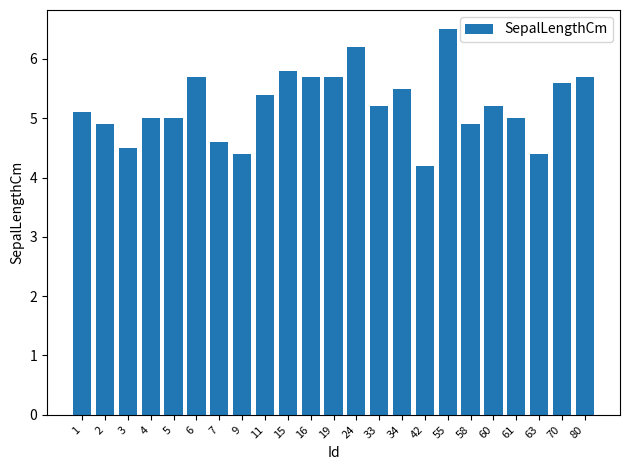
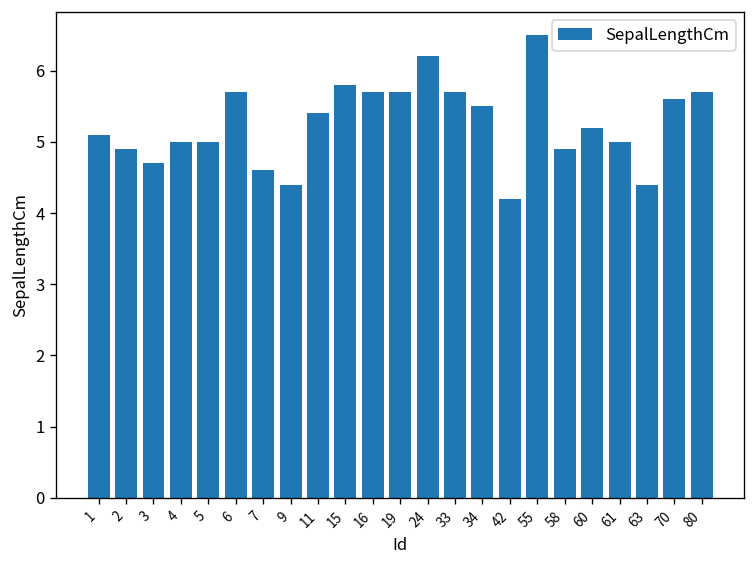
  {
    "1": 5.1,
    "2": 4.9,
-   "3": 4.5,
+   "3": 4.7,
    "4": 5.0,
    "5": 5.0,
    "6": 5.7,
    "7": 4.6,
    "9": 4.4,
    "11": 5.4,
    "15": 5.8,
    "16": 5.7,
    "19": 5.7,
    "24": 6.2,
-   "33": 5.2,
+   "33": 5.7,
    "34": 5.5,
    "42": 4.2,
    "55": 6.5,
    "58": 4.9,
    "60": 5.2,
    "61": 5.0,
    "63": 4.4,
    "70": 5.6,
    "80": 5.7
  }
